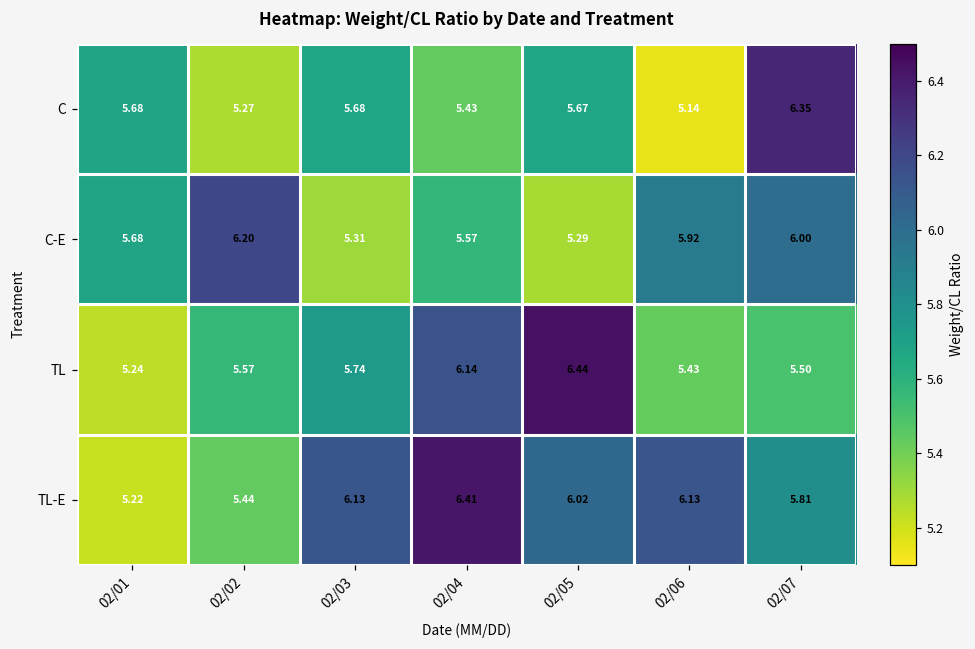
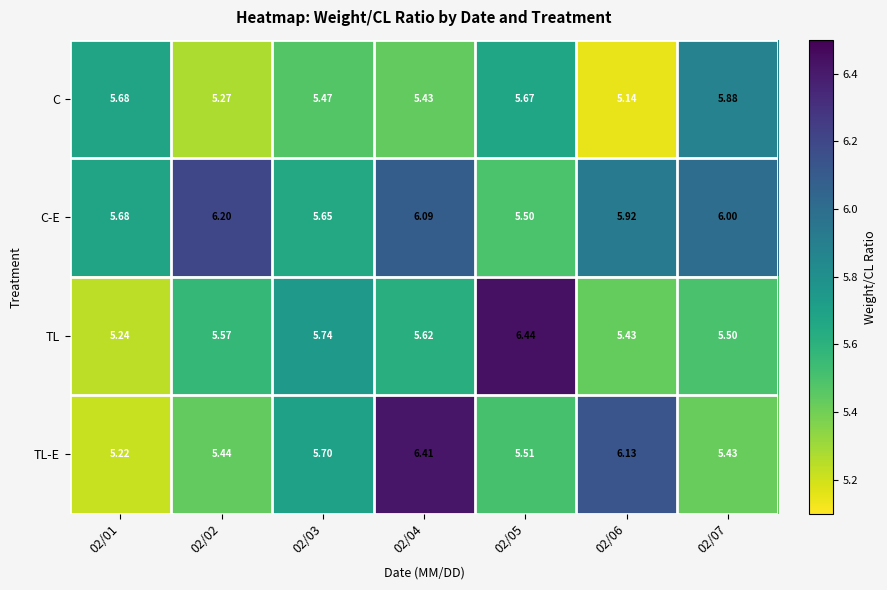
  {
    "C": {
      "02/01": 5.68,
      "02/02": 5.27,
-     "02/03": 5.68,
+     "02/03": 5.47,
      "02/04": 5.43,
      "02/05": 5.67,
      "02/06": 5.14,
-     "02/07": 6.35
+     "02/07": 5.88
    },
    "C-E": {
      "02/01": 5.68,
      "02/02": 6.20,
-     "02/03": 5.31,
-     "02/04": 5.57,
-     "02/05": 5.29,
+     "02/03": 5.65,
+     "02/04": 6.09,
+     "02/05": 5.50,
      "02/06": 5.92,
      "02/07": 6.00
    },
    "TL": {
      "02/01": 5.24,
      "02/02": 5.57,
      "02/03": 5.74,
-     "02/04": 6.14,
+     "02/04": 5.62,
      "02/05": 6.44,
      "02/06": 5.43,
      "02/07": 5.50
    },
    "TL-E": {
      "02/01": 5.22,
      "02/02": 5.44,
-     "02/03": 6.13,
+     "02/03": 5.70,
      "02/04": 6.41,
-     "02/05": 6.02,
+     "02/05": 5.51,
      "02/06": 6.13,
-     "02/07": 5.81
+     "02/07": 5.43
    }
  }
